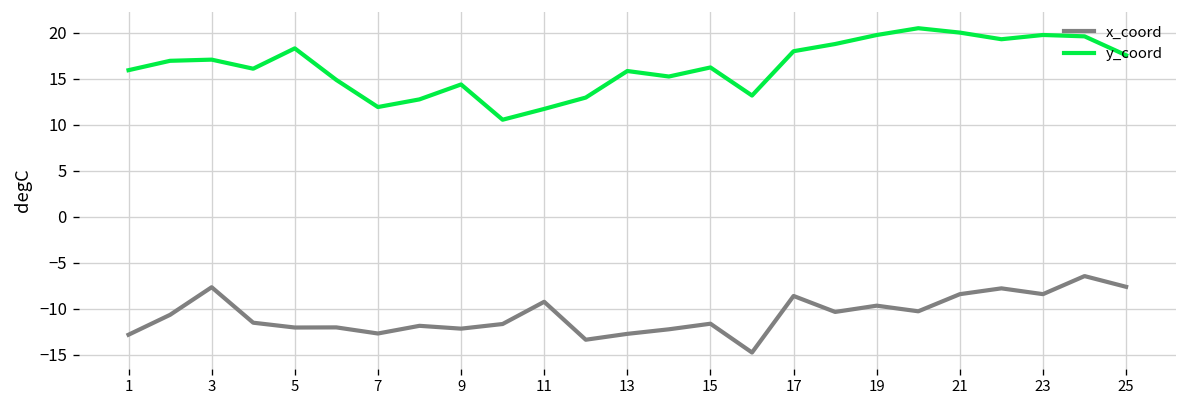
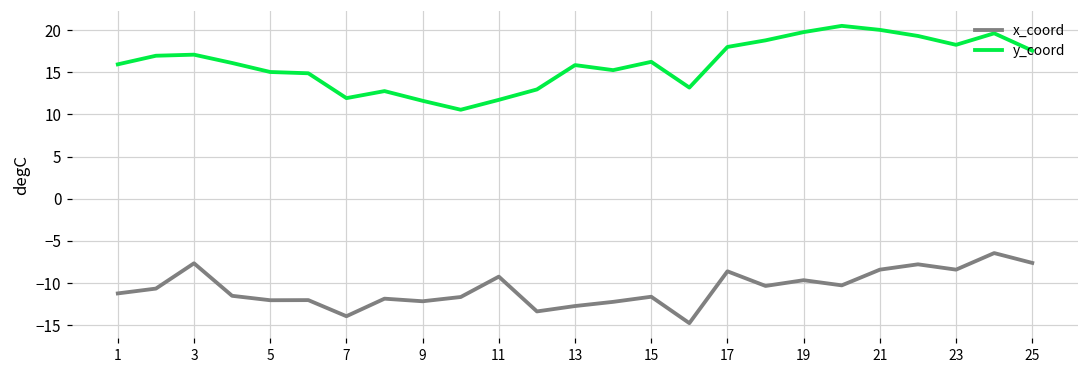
  {
    "x_coord": {
-     "1": -13,
+     "1": -11,
      "3": -8,
      "5": -12,
-     "7": -13,
+     "7": -14,
      "9": -12,
      "11": -9,
      "13": -13,
      "15": -12,
      "17": -9,
      "19": -10,
      "21": -8,
      "23": -8,
      "25": -8
    },
    "y_coord": {
      "1": 16,
      "3": 17,
-     "5": 18,
+     "5": 15,
      "7": 12,
-     "9": 14,
+     "9": 12,
      "11": 12,
      "13": 16,
      "15": 16,
      "17": 18,
      "19": 20,
      "21": 20,
-     "23": 20,
+     "23": 18,
      "25": 18
    }
  }
